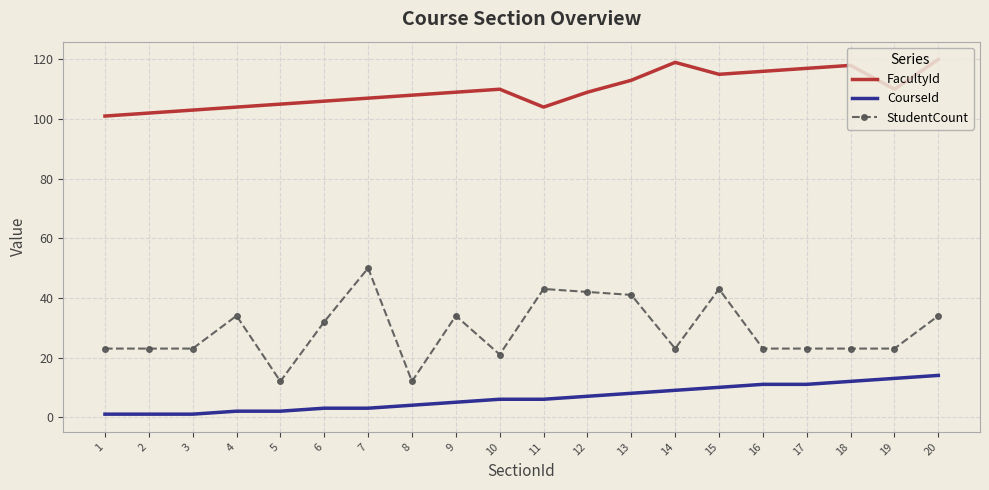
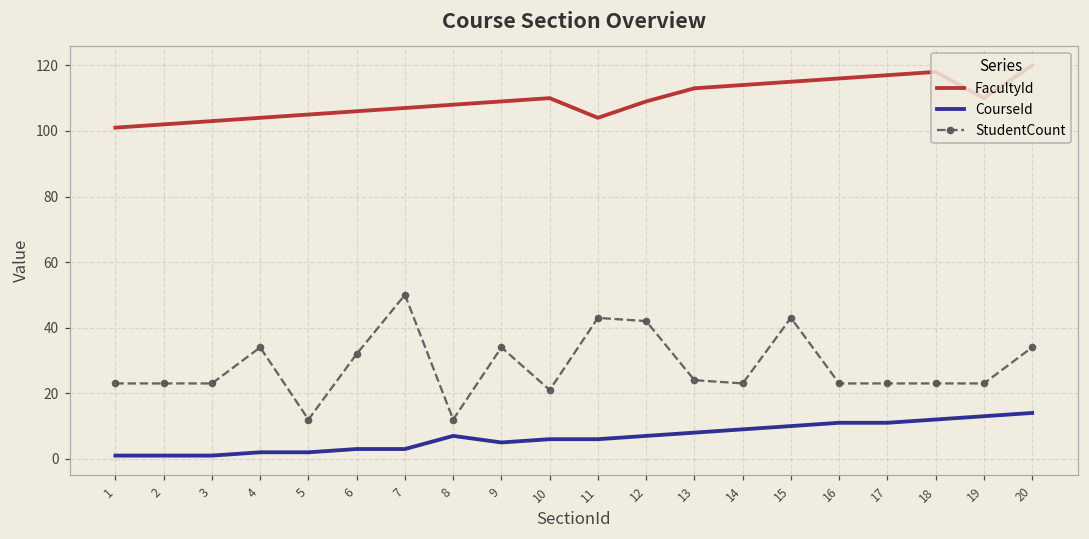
  {
    "FacultyId": {
      "1": 101,
      "2": 102,
      "3": 103,
      "4": 104,
      "5": 105,
      "6": 106,
      "7": 107,
      "8": 108,
      "9": 109,
      "10": 110,
      "11": 104,
      "12": 109,
      "13": 113,
-     "14": 119,
+     "14": 114,
      "15": 115,
      "16": 116,
      "17": 117
    },
    "CourseId": {
      "1": 1,
      "2": 1,
      "3": 1,
      "4": 2,
      "5": 2,
      "6": 3,
      "7": 3,
-     "8": 4,
+     "8": 7,
      "9": 5,
      "10": 6,
      "11": 6,
      "12": 7,
      "13": 8,
      "14": 9,
      "15": 10,
      "16": 11,
      "17": 11,
      "18": 12,
      "19": 13,
      "20": 14
    },
    "StudentCount": {
      "1": 23,
      "2": 23,
      "3": 23,
      "4": 34,
      "5": 12,
      "6": 32,
      "7": 50,
      "8": 12,
      "9": 34,
      "10": 21,
      "11": 43,
      "12": 42,
-     "13": 41,
+     "13": 24,
      "14": 23,
      "15": 43,
      "16": 23,
      "17": 23,
      "18": 23,
      "19": 23,
      "20": 34
    }
  }
